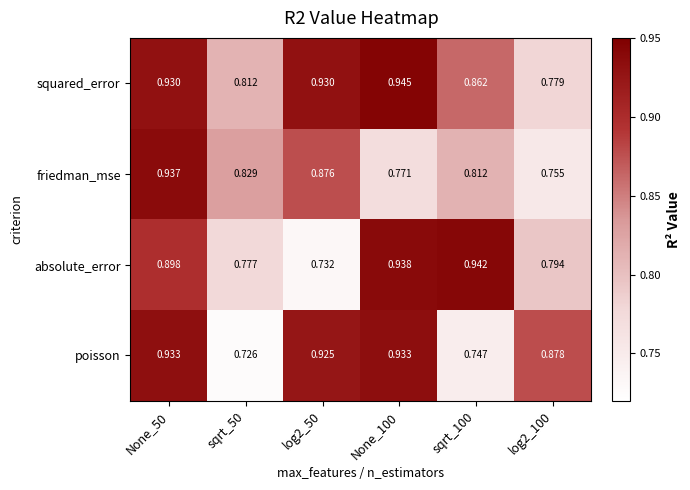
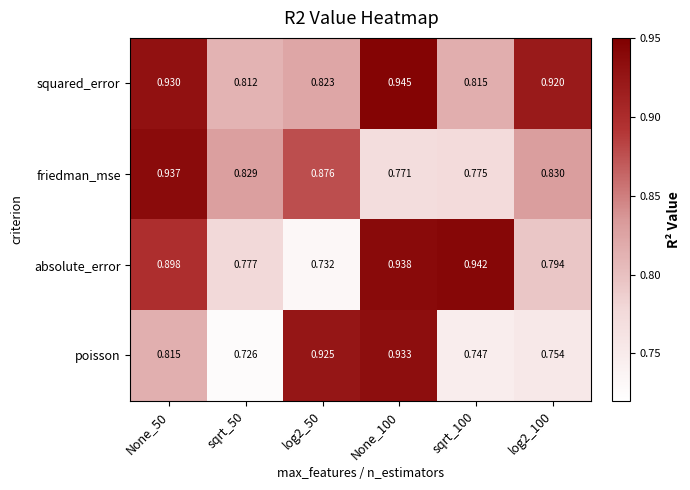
  {
    "squared_error": {
      "None_50": 0.930,
      "sqrt_50": 0.812,
-     "log2_50": 0.930,
+     "log2_50": 0.823,
      "None_100": 0.945,
-     "sqrt_100": 0.862,
-     "log2_100": 0.779
+     "sqrt_100": 0.815,
+     "log2_100": 0.920
    },
    "friedman_mse": {
      "None_50": 0.937,
      "sqrt_50": 0.829,
      "log2_50": 0.876,
      "None_100": 0.771,
-     "sqrt_100": 0.812,
-     "log2_100": 0.755
+     "sqrt_100": 0.775,
+     "log2_100": 0.830
    },
    "absolute_error": {
      "None_50": 0.898,
      "sqrt_50": 0.777,
      "log2_50": 0.732,
      "None_100": 0.938,
      "sqrt_100": 0.942,
      "log2_100": 0.794
    },
    "poisson": {
-     "None_50": 0.933,
+     "None_50": 0.815,
      "sqrt_50": 0.726,
      "log2_50": 0.925,
      "None_100": 0.933,
      "sqrt_100": 0.747,
-     "log2_100": 0.878
+     "log2_100": 0.754
    }
  }
